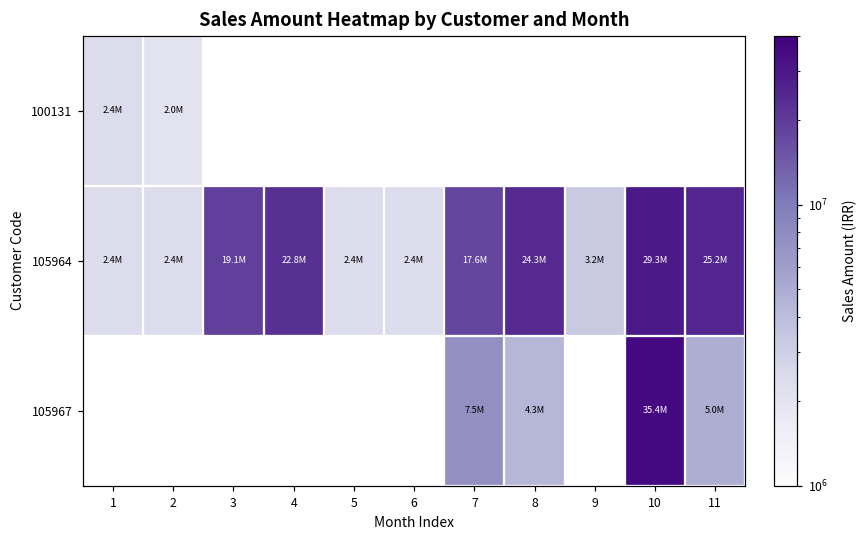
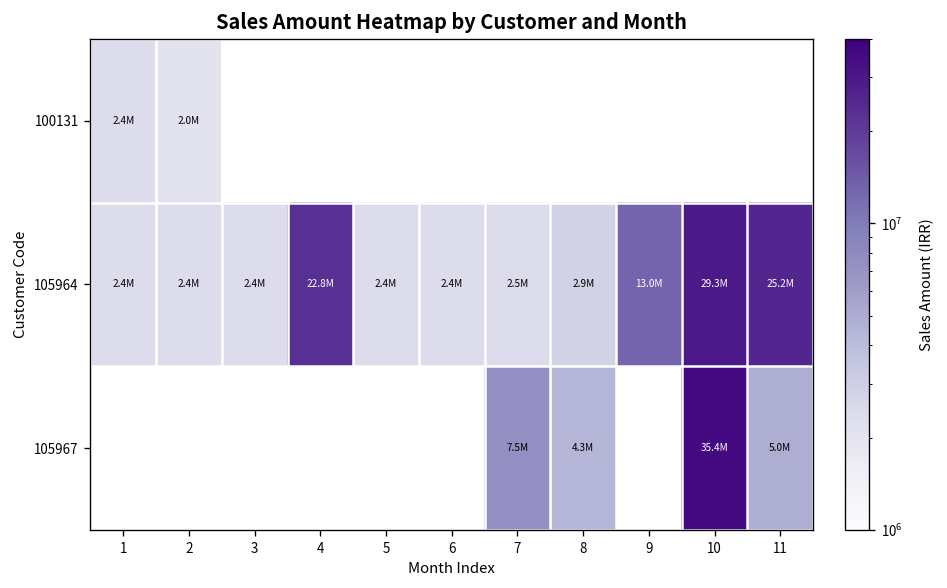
  {
    "100131": {
      "1": "2.4M",
      "2": "2.0M"
    },
    "105964": {
      "1": "2.4M",
      "2": "2.4M",
-     "3": "19.1M",
+     "3": "2.4M",
      "4": "22.8M",
      "5": "2.4M",
      "6": "2.4M",
-     "7": "17.6M",
-     "8": "24.3M",
-     "9": "3.2M",
+     "7": "2.5M",
+     "8": "2.9M",
+     "9": "13.0M",
      "10": "29.3M",
      "11": "25.2M"
    },
    "105967": {
      "7": "7.5M",
      "8": "4.3M",
      "10": "35.4M",
      "11": "5.0M"
    }
  }
